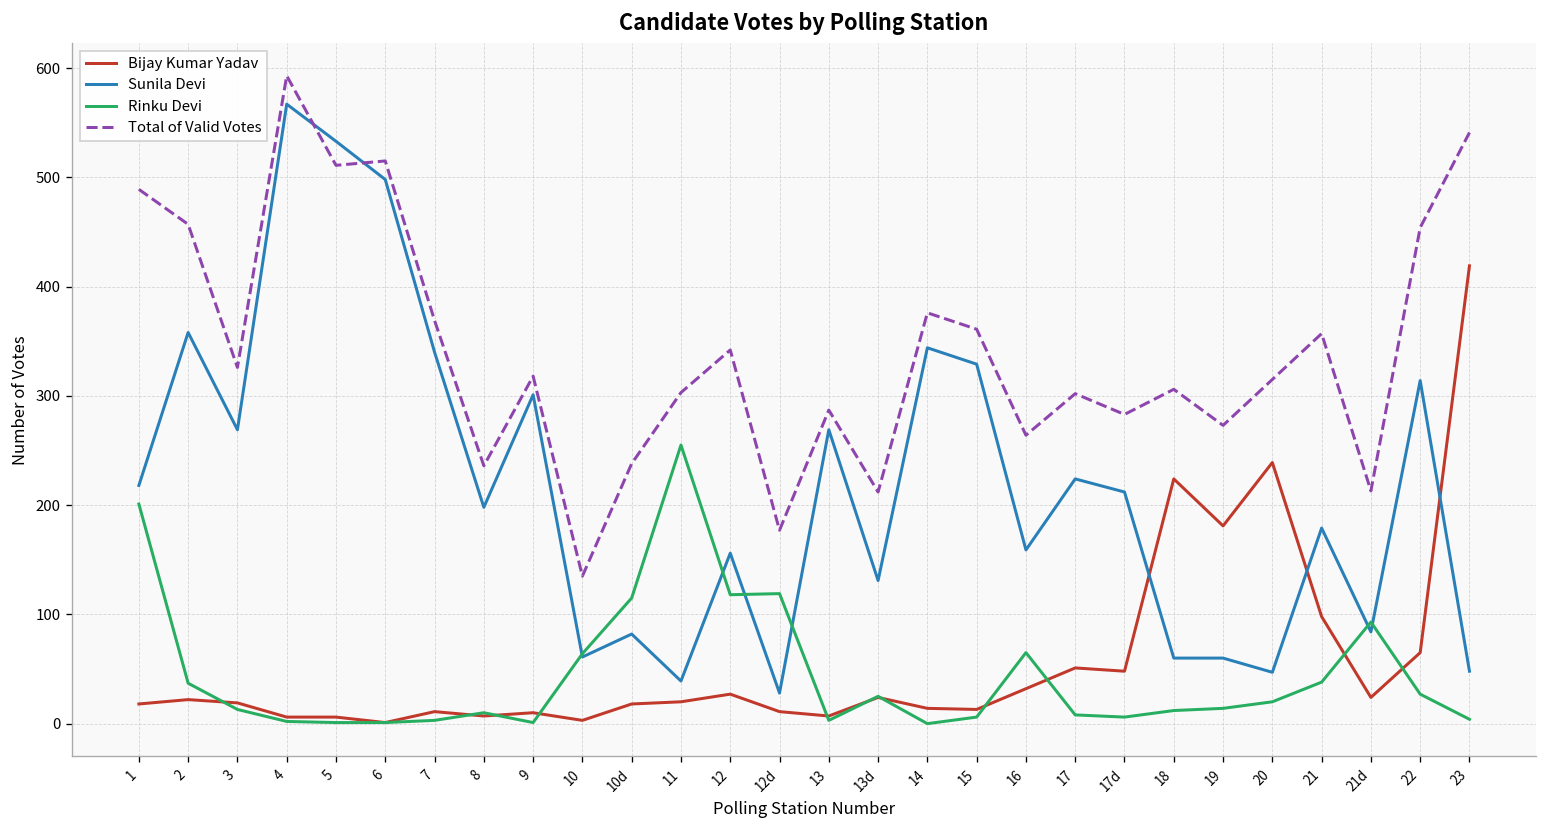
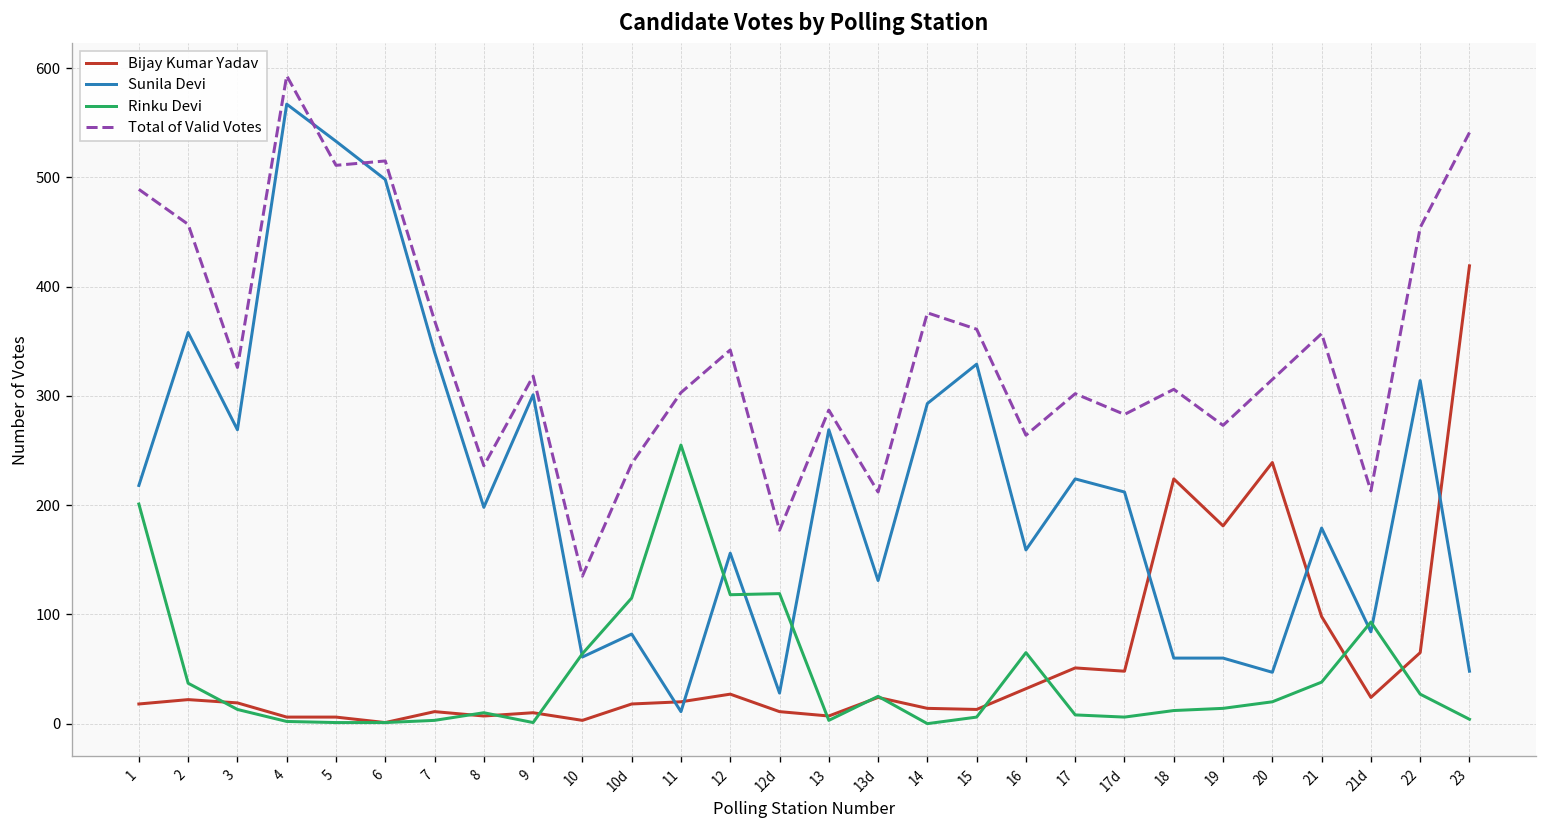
  {
    "Bijay Kumar Yadav": {
      "1": 20,
      "2": 20,
      "3": 20,
      "4": 10,
      "5": 10,
      "7": 10,
      "8": 10,
      "9": 10,
      "10": 0,
      "10d": 20,
      "11": 20,
      "12": 30,
      "12d": 10,
      "13": 10,
      "14": 10,
      "15": 10,
      "16": 30,
      "17": 50,
      "17d": 50,
      "18": 220,
      "19": 180,
      "20": 240,
      "21": 100,
      "21d": 20,
      "22": 70,
      "23": 420
    },
    "Sunila Devi": {
      "1": 220,
      "2": 360,
      "3": 270,
      "4": 570,
      "5": 530,
      "6": 500,
      "7": 340,
      "8": 200,
      "9": 300,
      "10": 60,
      "10d": 80,
-     "11": 40,
+     "11": 10,
      "12": 160,
      "12d": 30,
      "13": 270,
      "13d": 130,
-     "14": 340,
+     "14": 290,
      "15": 330,
      "16": 160,
      "17": 220,
      "17d": 210,
      "18": 60,
      "19": 60,
      "20": 50,
      "21": 180,
      "21d": 80,
      "22": 310,
      "23": 50
    },
    "Rinku Devi": {
      "1": 200,
      "2": 40,
      "3": 10,
      "4": 0,
      "5": 0,
      "7": 0,
      "8": 10,
      "9": 0,
      "10": 60,
      "10d": 120,
      "11": 260,
      "12": 120,
      "12d": 120,
      "13": 0,
      "14": 0,
      "15": 10,
      "16": 70,
      "17": 10,
      "17d": 10,
      "18": 10,
      "19": 10,
      "20": 20,
      "21": 40,
      "21d": 90,
      "22": 30,
      "23": 0
    },
    "Total of Valid Votes": {
      "1": 490,
      "2": 460,
      "3": 330,
      "4": 590,
      "5": 510,
      "6": 520,
      "7": 370,
      "8": 240,
      "9": 320,
      "10": 140,
      "10d": 240,
      "11": 300,
      "12": 340,
      "12d": 180,
      "13": 290,
      "13d": 210,
      "14": 380,
      "15": 360,
      "16": 260,
      "17": 300,
      "17d": 280,
      "18": 310,
      "19": 270,
      "20": 320,
      "21": 360,
      "21d": 210,
      "22": 450,
      "23": 540
    }
  }
